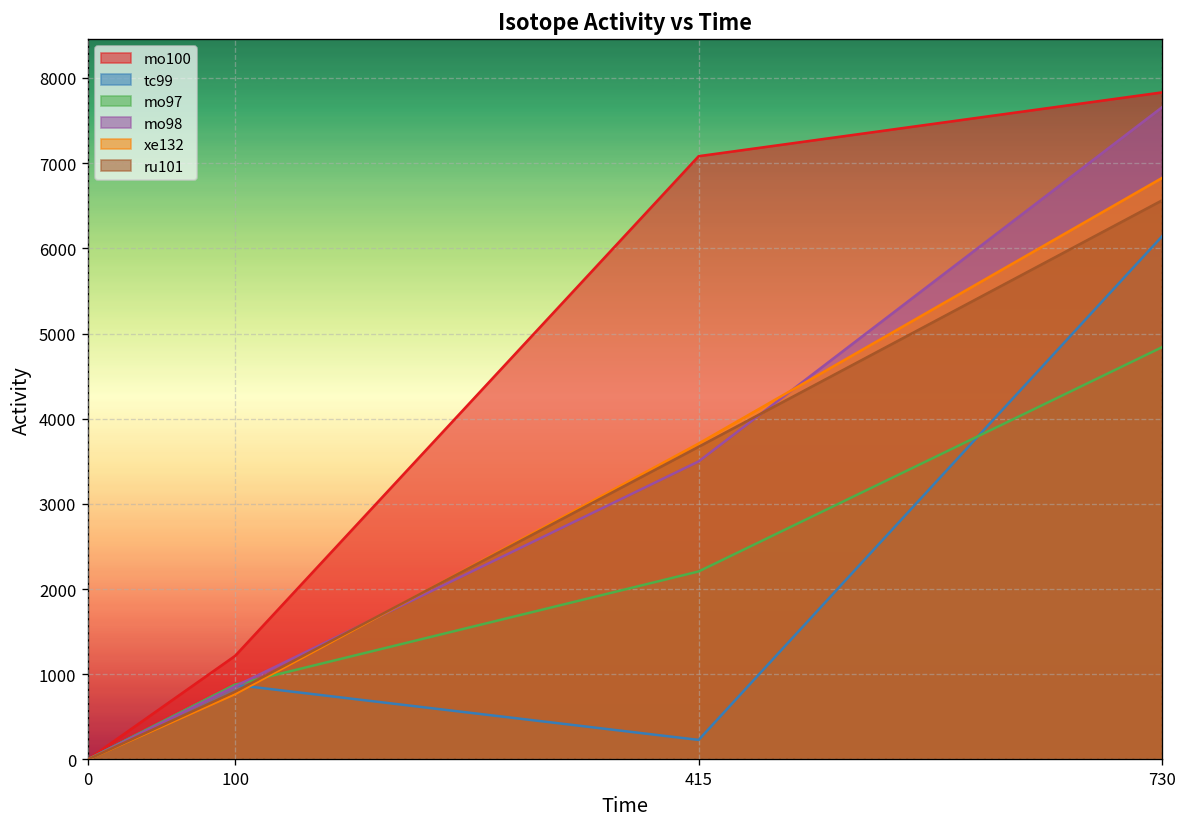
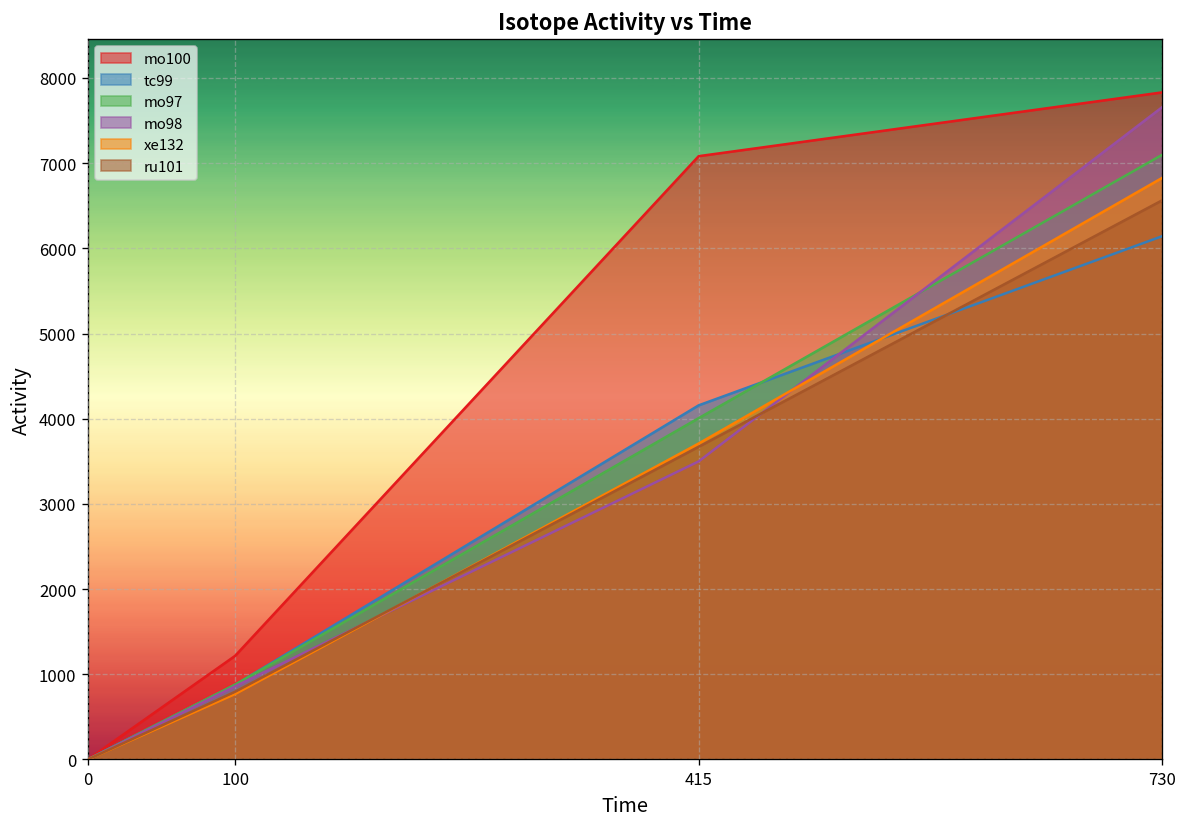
  {
    "mo100": {
      "100": 1200,
      "415": 7100,
      "730": 7800
    },
    "tc99": {
-     "415": 200,
+     "415": 4200,
      "730": 6100
    },
    "mo97": {
-     "415": 2200,
-     "730": 4800
+     "415": 4000,
+     "730": 7100
    },
    "mo98": {
      "415": 3500,
      "730": 7700
    },
    "xe132": {
      "415": 3700,
      "730": 6800
    },
    "ru101": {
      "415": 3700,
      "730": 6600
    }
  }
